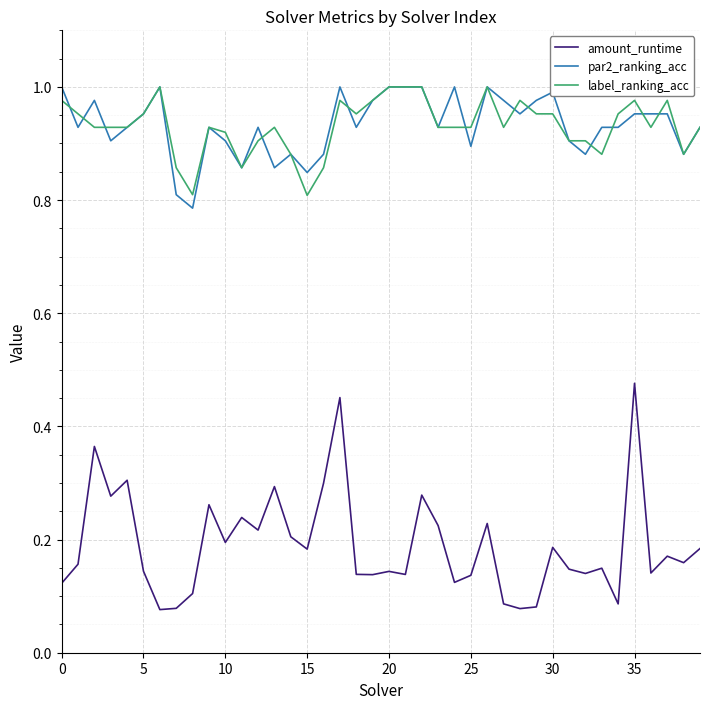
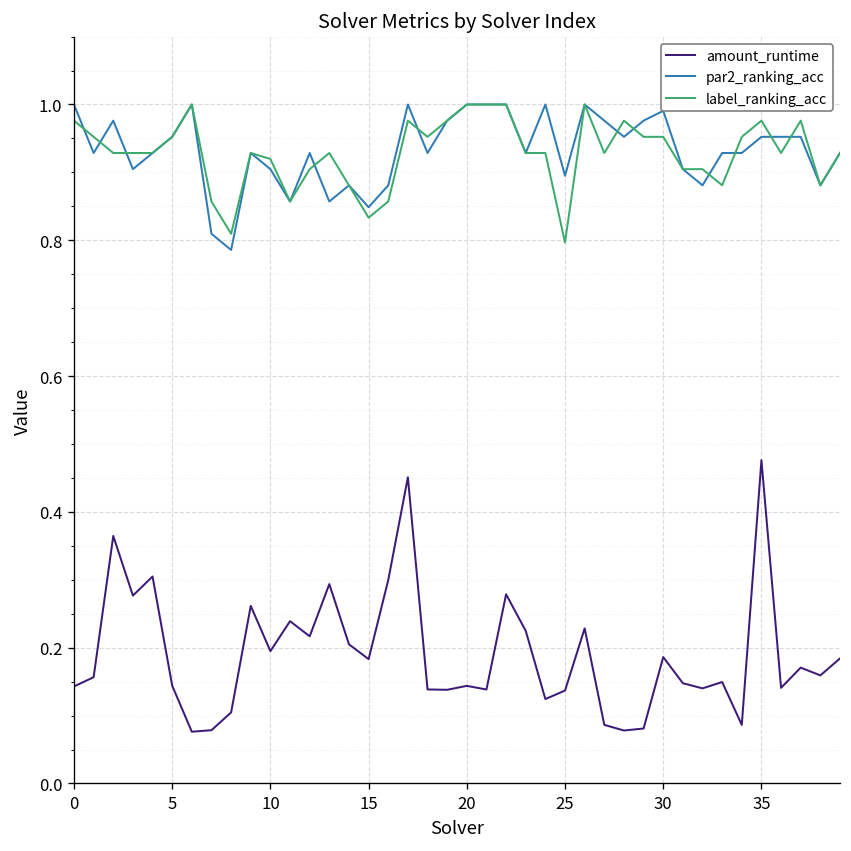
  {
    "amount_runtime": {
-     "0": 0.12,
+     "0": 0.14,
      "5": 0.14,
      "10": 0.19,
      "15": 0.18,
      "20": 0.14,
      "25": 0.14,
      "30": 0.19,
      "35": 0.48
    },
    "par2_ranking_acc": {
      "0": 1.00,
      "10": 0.90,
      "15": 0.85,
      "25": 0.90,
      "35": 0.95
    },
    "label_ranking_acc": {
      "0": 0.98,
      "10": 0.92,
-     "15": 0.81,
-     "25": 0.93,
+     "15": 0.83,
+     "25": 0.80,
      "30": 0.95,
      "35": 0.98
    }
  }
